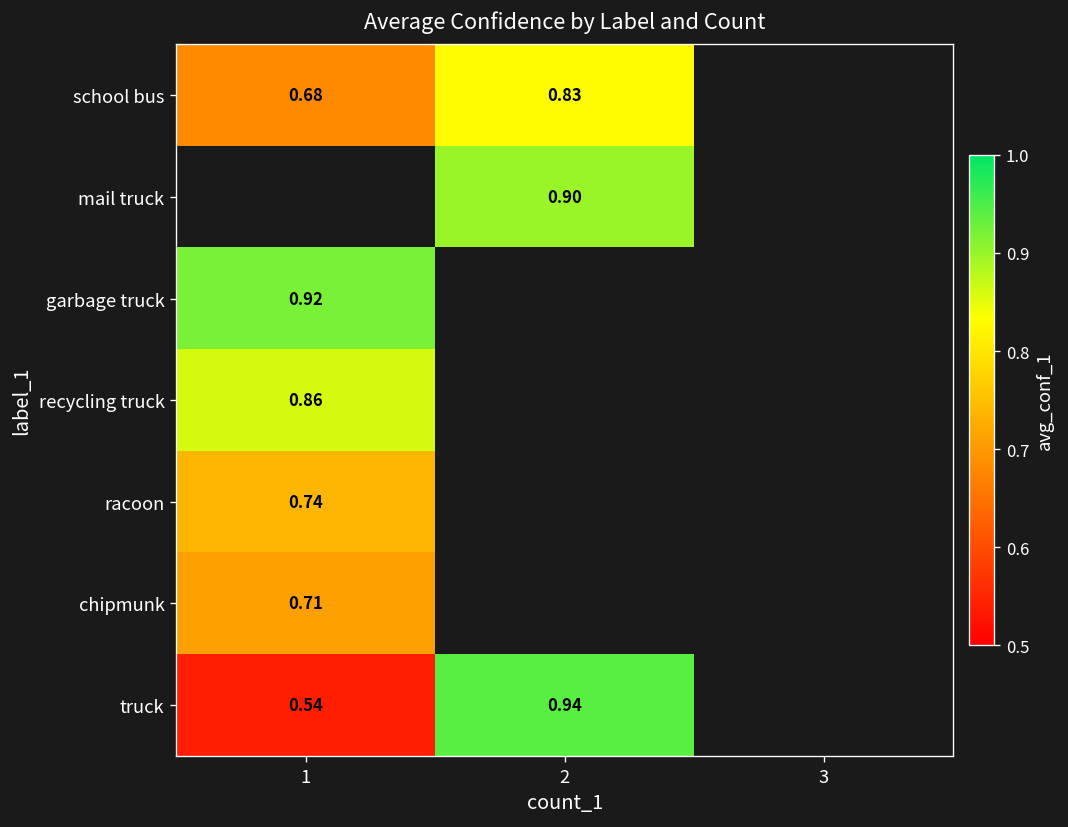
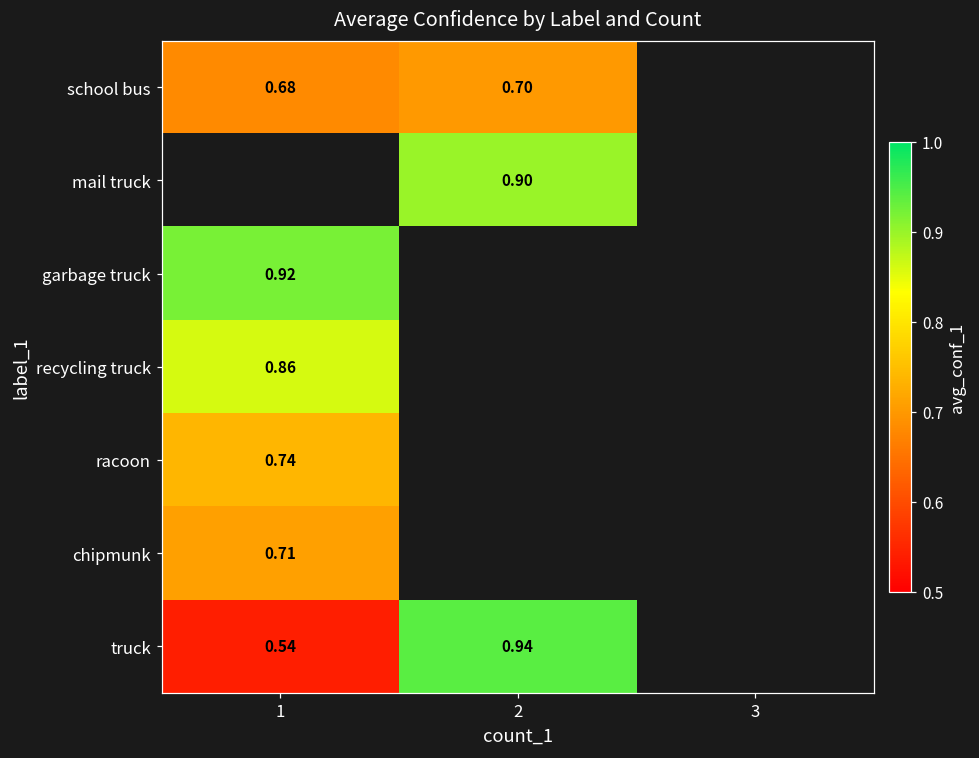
  {
    "school bus": {
      "1": 0.68,
-     "2": 0.83
+     "2": 0.70
    },
    "mail truck": {
      "2": 0.90
    },
    "garbage truck": {
      "1": 0.92
    },
    "recycling truck": {
      "1": 0.86
    },
    "racoon": {
      "1": 0.74
    },
    "chipmunk": {
      "1": 0.71
    },
    "truck": {
      "1": 0.54,
      "2": 0.94
    }
  }
